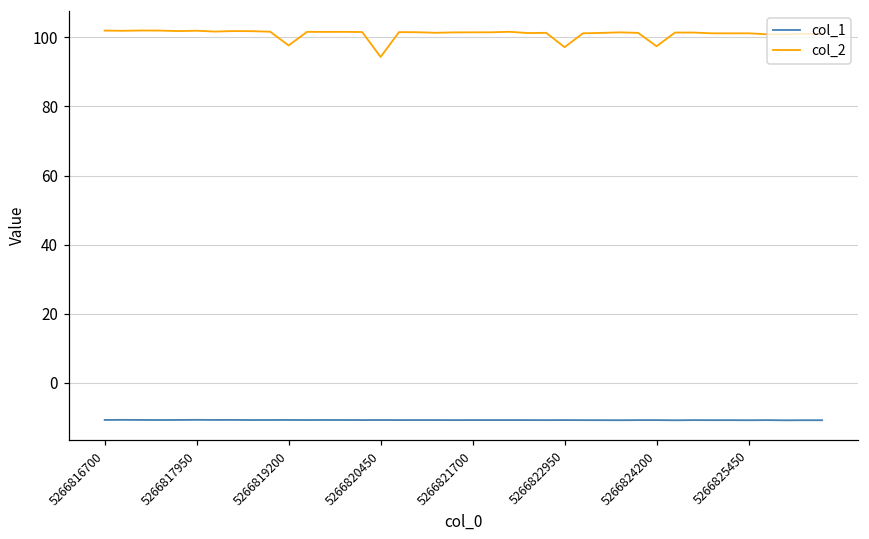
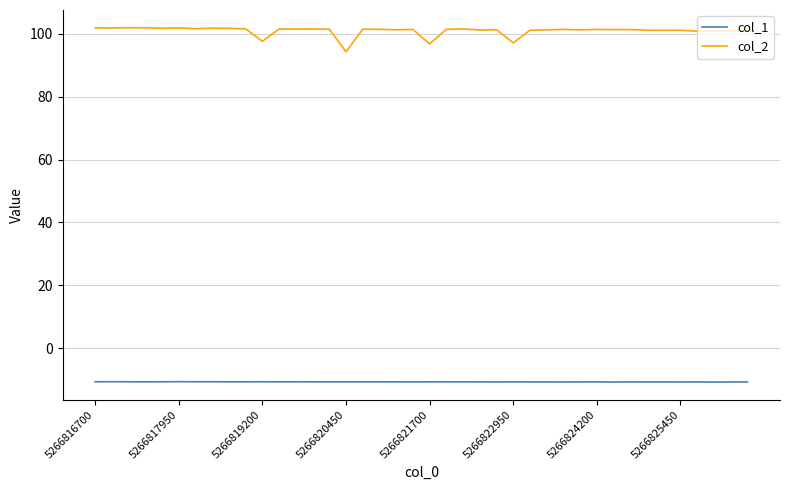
  {
    "col_1": {
      "5266816700": -11,
      "5266817950": -11,
      "5266819200": -11,
      "5266820450": -11,
      "5266821700": -11,
      "5266822950": -11,
      "5266824200": -11,
      "5266825450": -11
    },
    "col_2": {
      "5266816700": 102,
      "5266817950": 102,
      "5266819200": 98,
      "5266820450": 94,
-     "5266821700": 101,
+     "5266821700": 97,
      "5266822950": 97,
-     "5266824200": 97,
+     "5266824200": 101,
      "5266825450": 101
    }
  }
